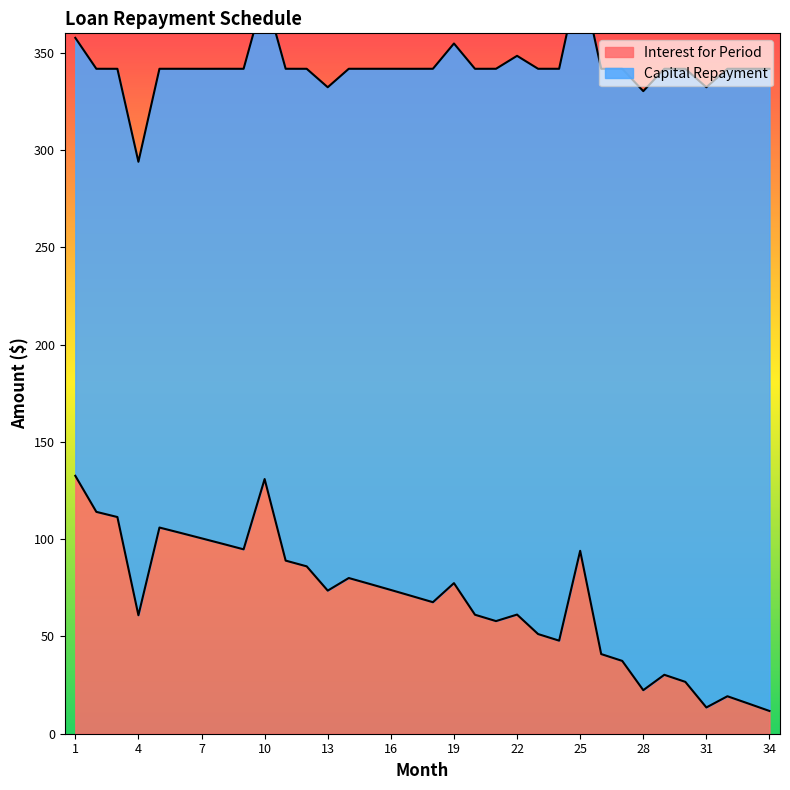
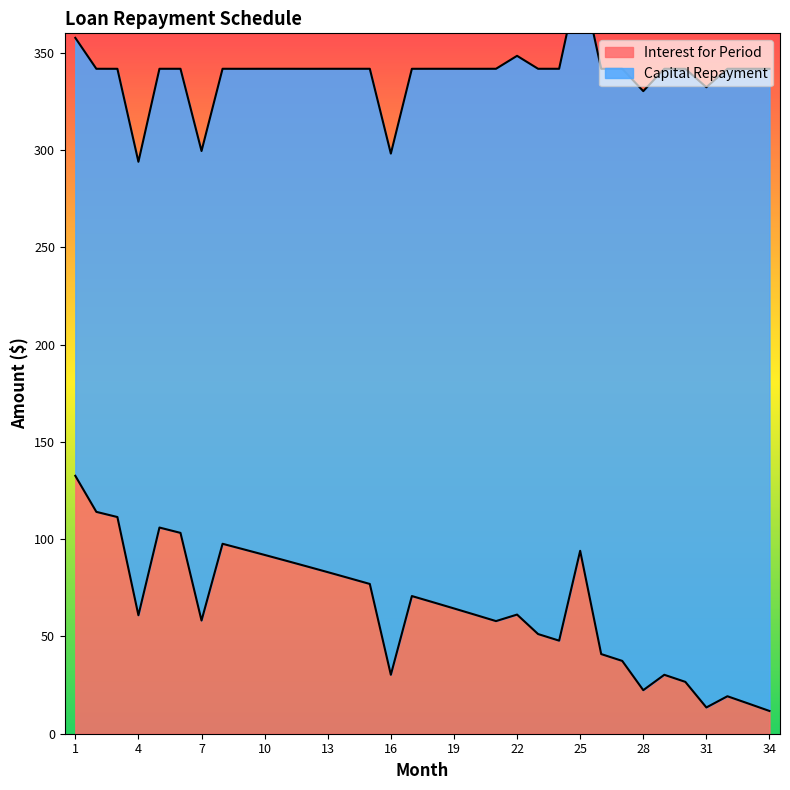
  {
    "Interest for Period": {
      "1": 133,
      "4": 61,
-     "7": 100,
-     "10": 131,
-     "13": 74,
-     "16": 74,
-     "19": 77,
+     "7": 58,
+     "10": 92,
+     "13": 83,
+     "16": 30,
+     "19": 64,
      "22": 61,
      "25": 94,
      "28": 22,
      "31": 14,
      "34": 12
    },
    "Capital Repayment": {
      "1": 225,
      "4": 233,
      "7": 241,
      "13": 259,
      "16": 268,
      "19": 277,
      "22": 287,
      "28": 308,
      "31": 319
    }
  }
